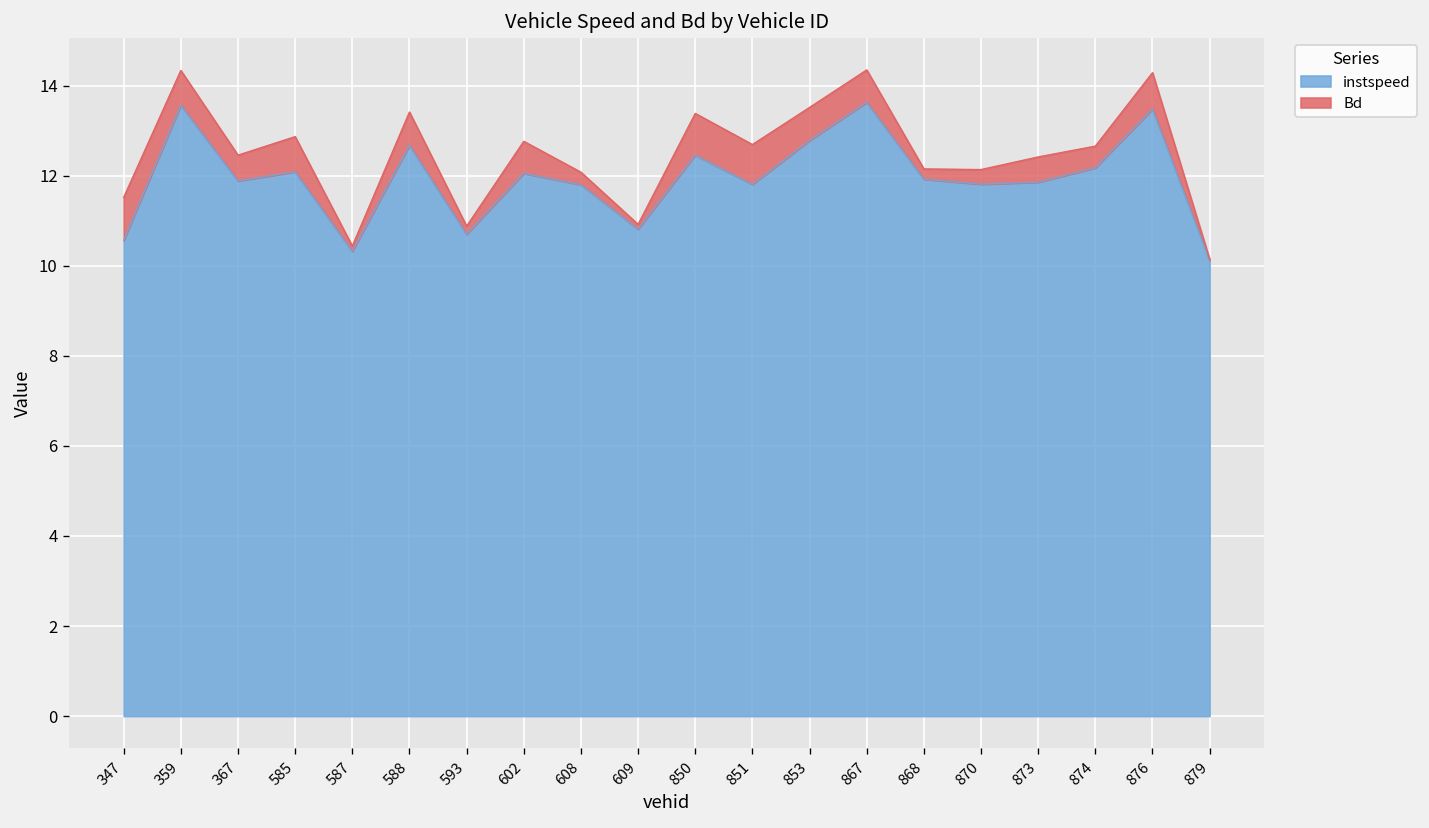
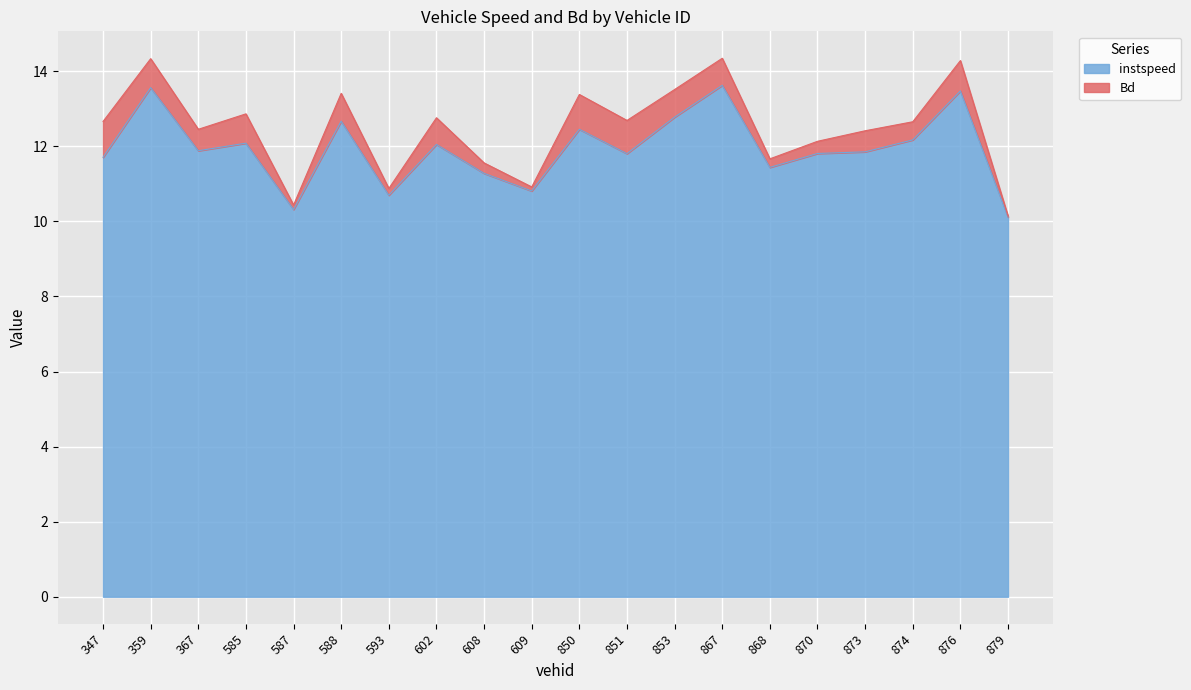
  {
    "instspeed": {
-     "347": 10.6,
+     "347": 11.7,
      "359": 13.6,
      "367": 11.9,
      "585": 12.1,
      "587": 10.3,
      "588": 12.7,
      "593": 10.7,
      "602": 12.1,
-     "608": 11.8,
+     "608": 11.3,
      "609": 10.8,
      "850": 12.5,
      "851": 11.8,
      "853": 12.8,
      "867": 13.6,
-     "868": 11.9,
+     "868": 11.4,
      "870": 11.8,
      "873": 11.9,
      "874": 12.2,
      "876": 13.5
    },
    "Bd": {
      "347": 1.0,
      "359": 0.8,
      "367": 0.6,
      "585": 0.8,
      "587": 0.1,
      "588": 0.7,
      "593": 0.2,
      "602": 0.7,
      "608": 0.3,
      "609": 0.1,
      "850": 0.9,
      "851": 0.9,
      "853": 0.7,
      "867": 0.7,
      "868": 0.2,
      "870": 0.3,
      "873": 0.6,
      "874": 0.5,
      "876": 0.8
    }
  }
